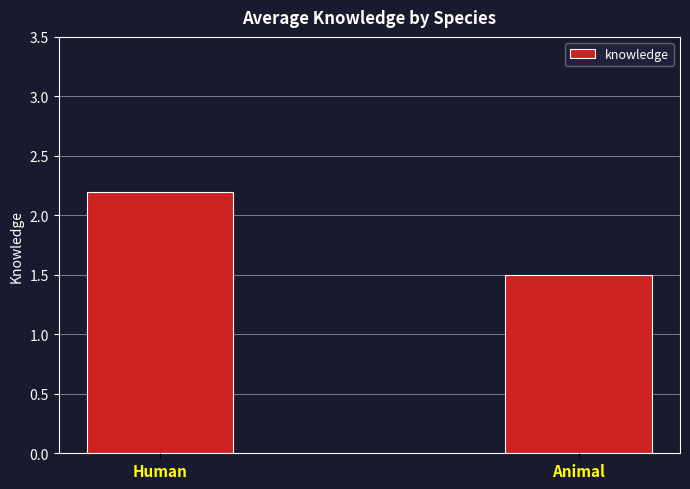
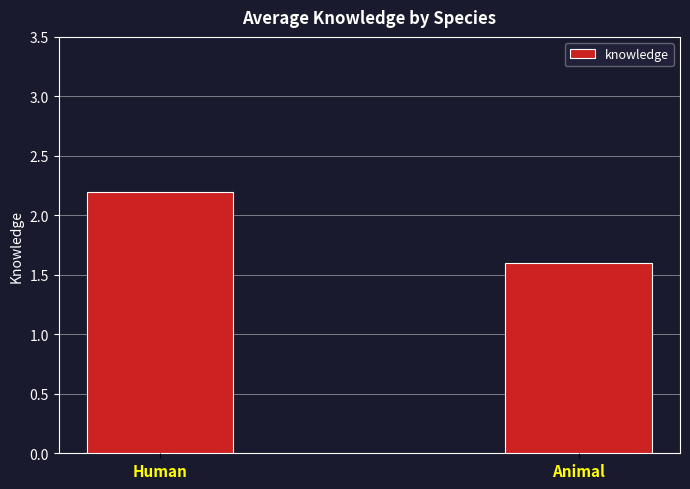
  {
    "Human": 2.2,
-   "Animal": 1.5
+   "Animal": 1.6
  }
